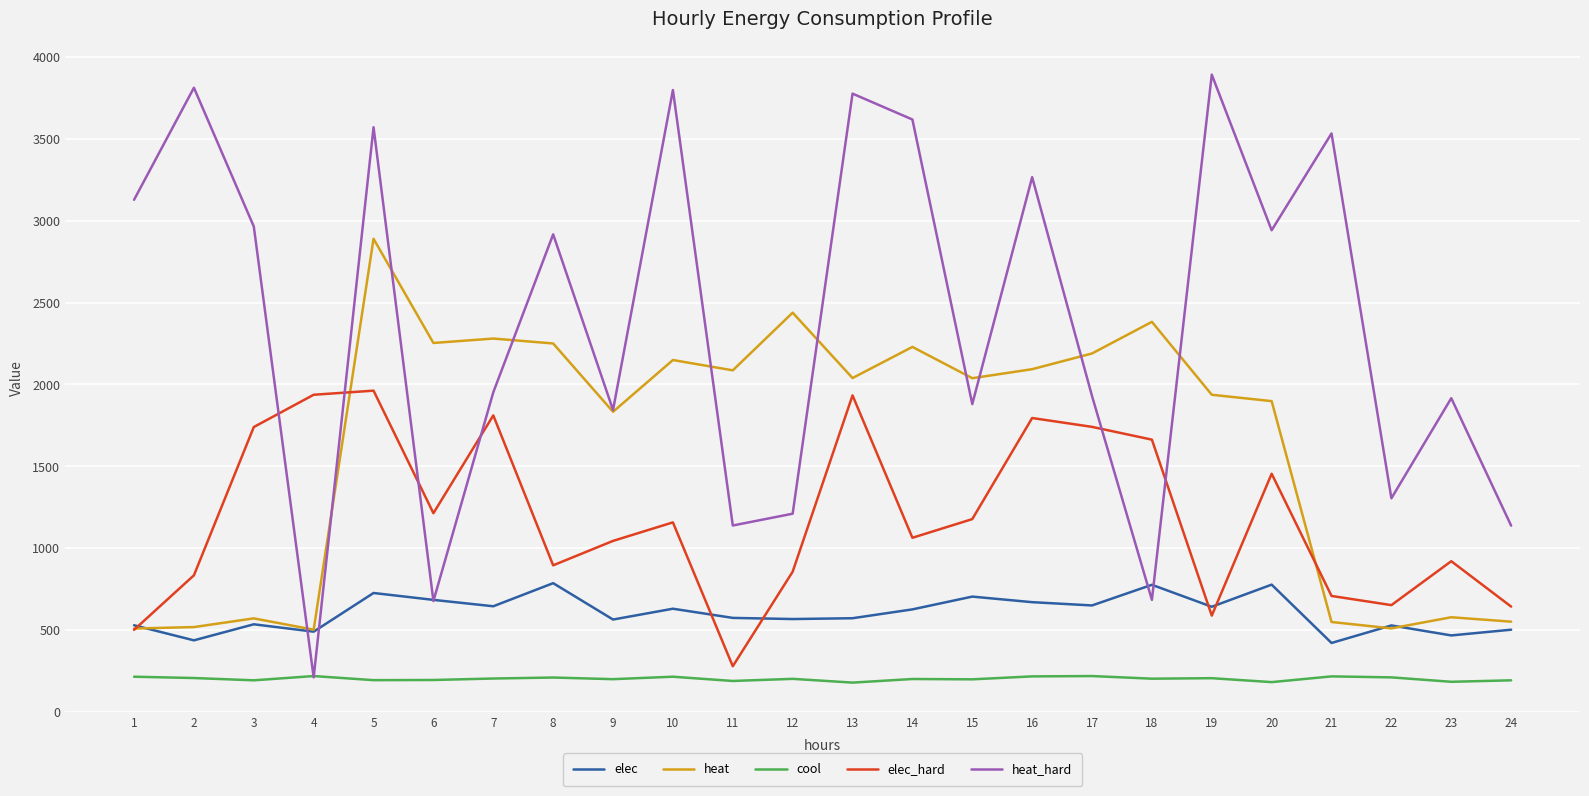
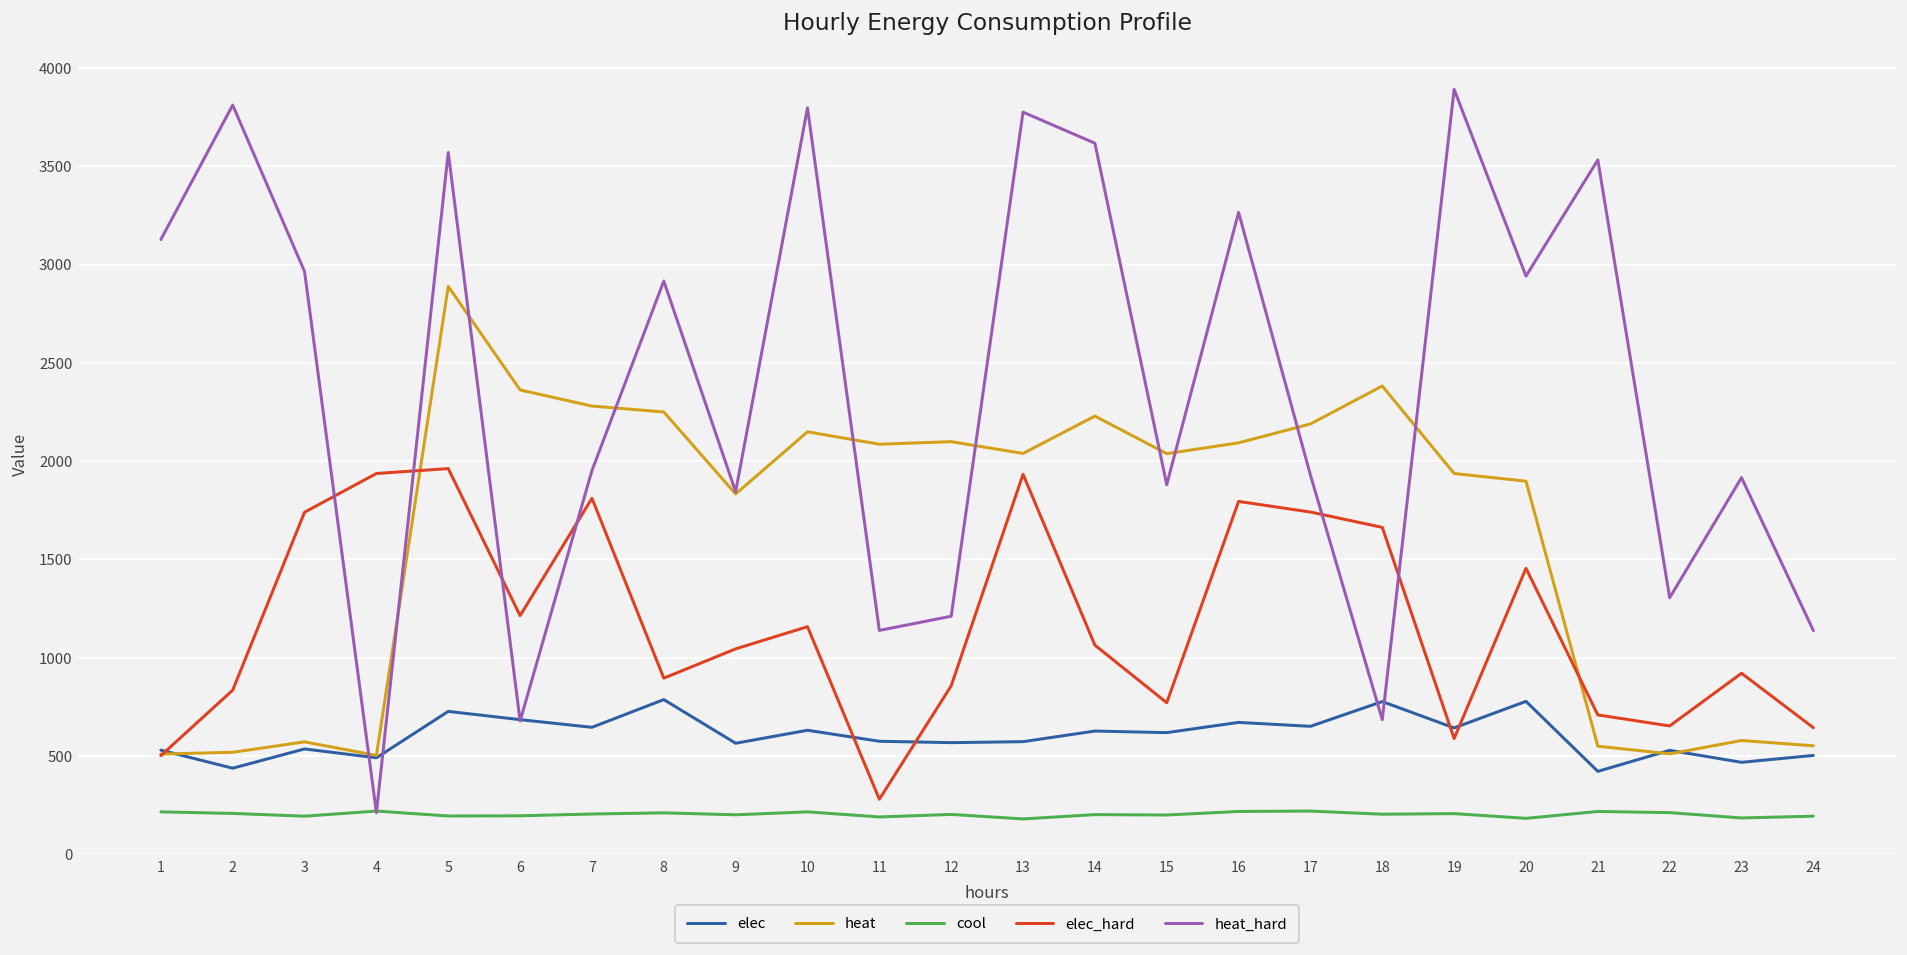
  {
    "elec": {
      "1": 530,
      "2": 440,
      "3": 540,
      "5": 730,
      "7": 650,
      "8": 790,
      "9": 570,
      "10": 630,
      "11": 580,
      "12": 570,
      "13": 570,
      "14": 630,
-     "15": 710,
+     "15": 620,
      "16": 670,
      "17": 650,
      "18": 780,
      "19": 640,
      "20": 780,
      "21": 420,
      "22": 530,
      "23": 470,
      "24": 500
    },
    "heat": {
      "2": 520,
      "3": 570,
      "5": 2890,
-     "6": 2250,
+     "6": 2360,
      "7": 2280,
      "8": 2250,
      "10": 2150,
      "11": 2090,
-     "12": 2440,
+     "12": 2100,
      "13": 2040,
      "14": 2230,
      "15": 2040,
      "16": 2090,
      "17": 2190,
      "18": 2380,
      "19": 1940,
      "20": 1900,
      "21": 550,
      "22": 510,
      "23": 580,
      "24": 550
    },
    "cool": {
      "1": 220,
      "2": 210,
      "3": 190,
      "5": 200,
      "6": 200,
      "7": 210,
      "8": 210,
      "9": 200,
      "10": 220,
      "11": 190,
      "12": 200,
      "13": 180,
      "14": 200,
      "15": 200,
      "16": 220,
      "17": 220,
      "18": 200,
      "19": 210,
      "20": 180,
      "21": 220,
      "22": 210,
      "23": 190,
      "24": 190
    },
    "elec_hard": {
      "2": 840,
      "3": 1740,
      "4": 1940,
      "5": 1960,
      "6": 1210,
      "7": 1810,
      "8": 900,
      "9": 1050,
      "10": 1160,
      "11": 280,
      "12": 860,
      "13": 1930,
      "14": 1060,
-     "15": 1180,
+     "15": 770,
      "16": 1800,
      "17": 1740,
      "18": 1660,
      "19": 590,
      "20": 1460,
      "21": 710,
      "22": 650,
      "23": 920,
      "24": 640
    },
    "heat_hard": {
      "1": 3130,
      "2": 3810,
      "3": 2960,
      "5": 3570,
      "7": 1950,
      "8": 2920,
      "10": 3800,
      "11": 1140,
      "12": 1210,
      "13": 3780,
      "14": 3620,
      "15": 1880,
      "16": 3270,
      "17": 1930,
      "18": 690,
      "19": 3890,
      "20": 2940,
      "21": 3530,
      "22": 1310,
      "23": 1920,
      "24": 1140
    }
  }
